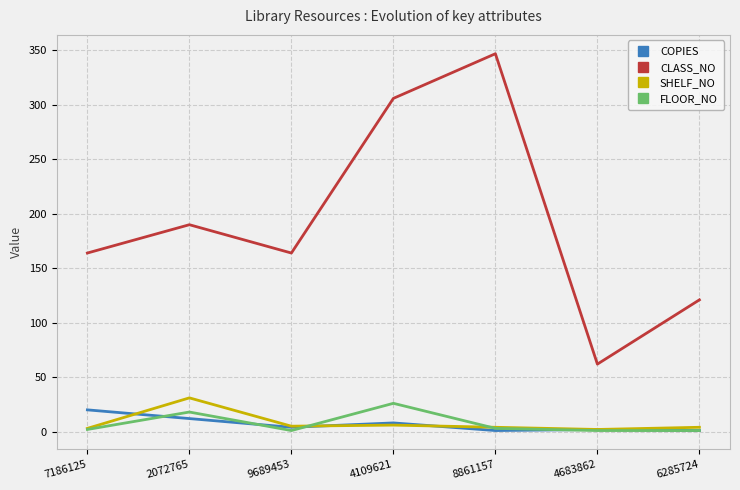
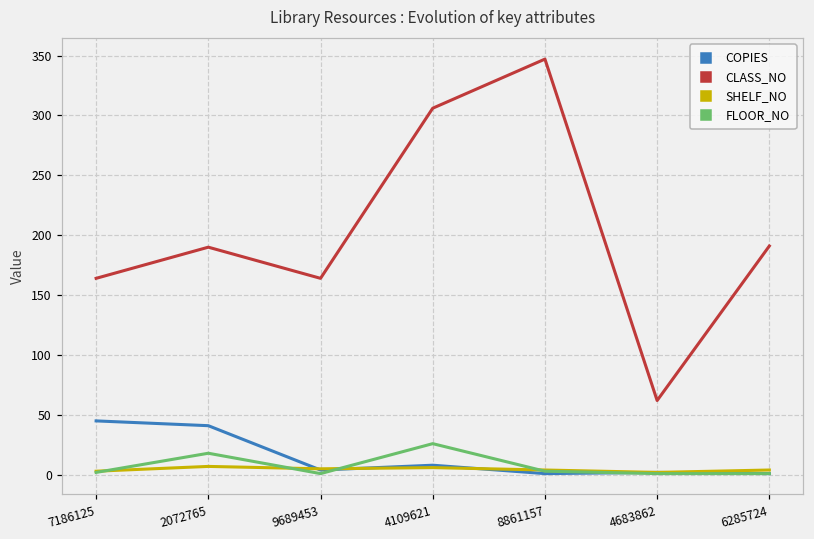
  {
    "COPIES": {
-     "7186125": 20,
-     "2072765": 12
+     "7186125": 45,
+     "2072765": 41
    },
    "CLASS_NO": {
      "7186125": 164,
      "2072765": 190,
      "9689453": 164,
      "4109621": 306,
      "8861157": 347,
      "4683862": 62,
-     "6285724": 121
+     "6285724": 191
    },
    "SHELF_NO": {
-     "2072765": 31,
+     "2072765": 7,
      "6285724": 4
    },
    "FLOOR_NO": {
      "2072765": 18,
      "9689453": 1,
      "4109621": 26
    }
  }
